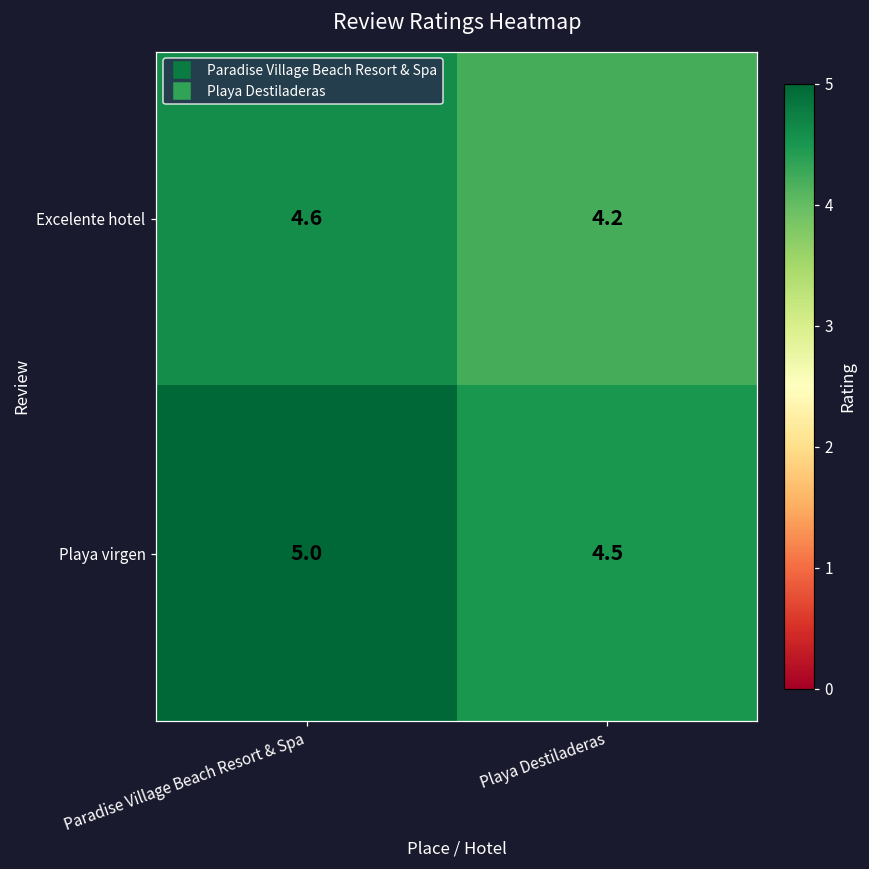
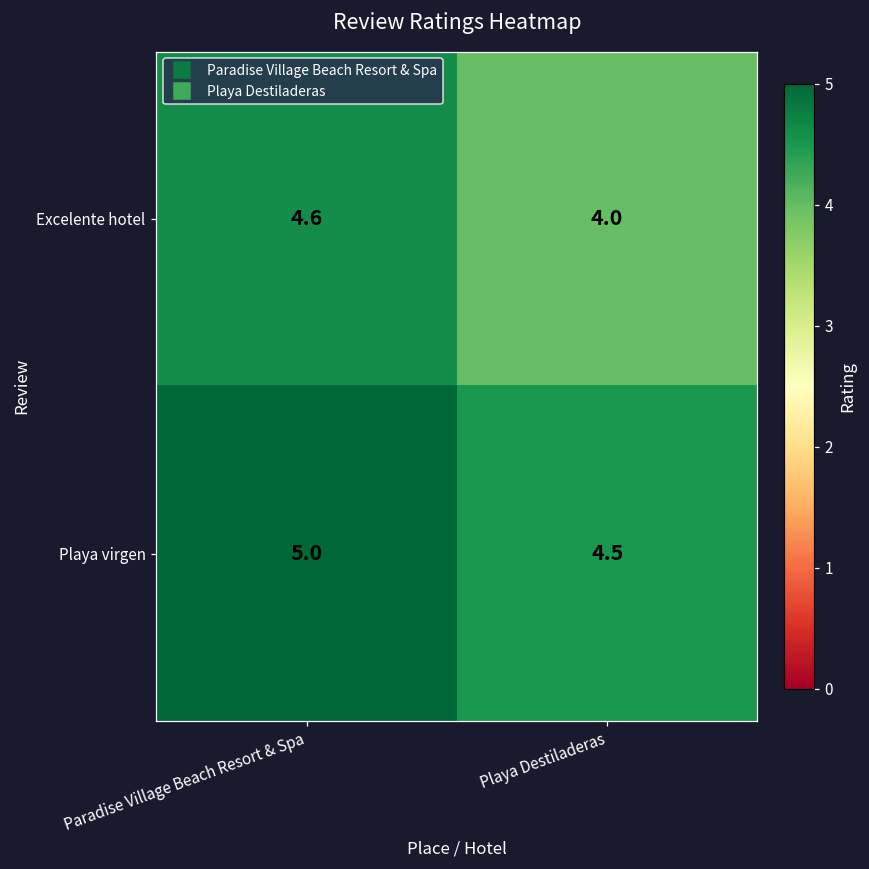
  {
    "Excelente hotel": {
      "Paradise Village Beach Resort & Spa": 4.6,
-     "Playa Destiladeras": 4.2
+     "Playa Destiladeras": 4.0
    },
    "Playa virgen": {
      "Paradise Village Beach Resort & Spa": 5.0,
      "Playa Destiladeras": 4.5
    }
  }
